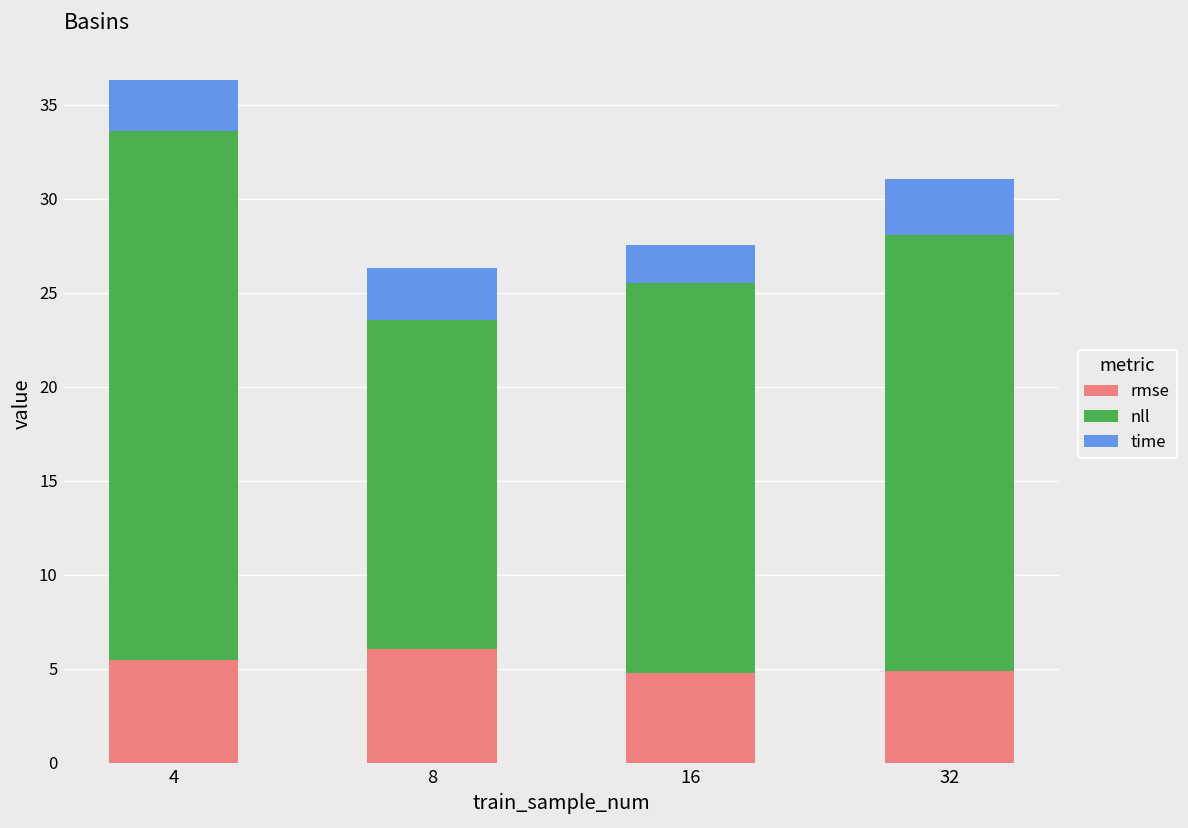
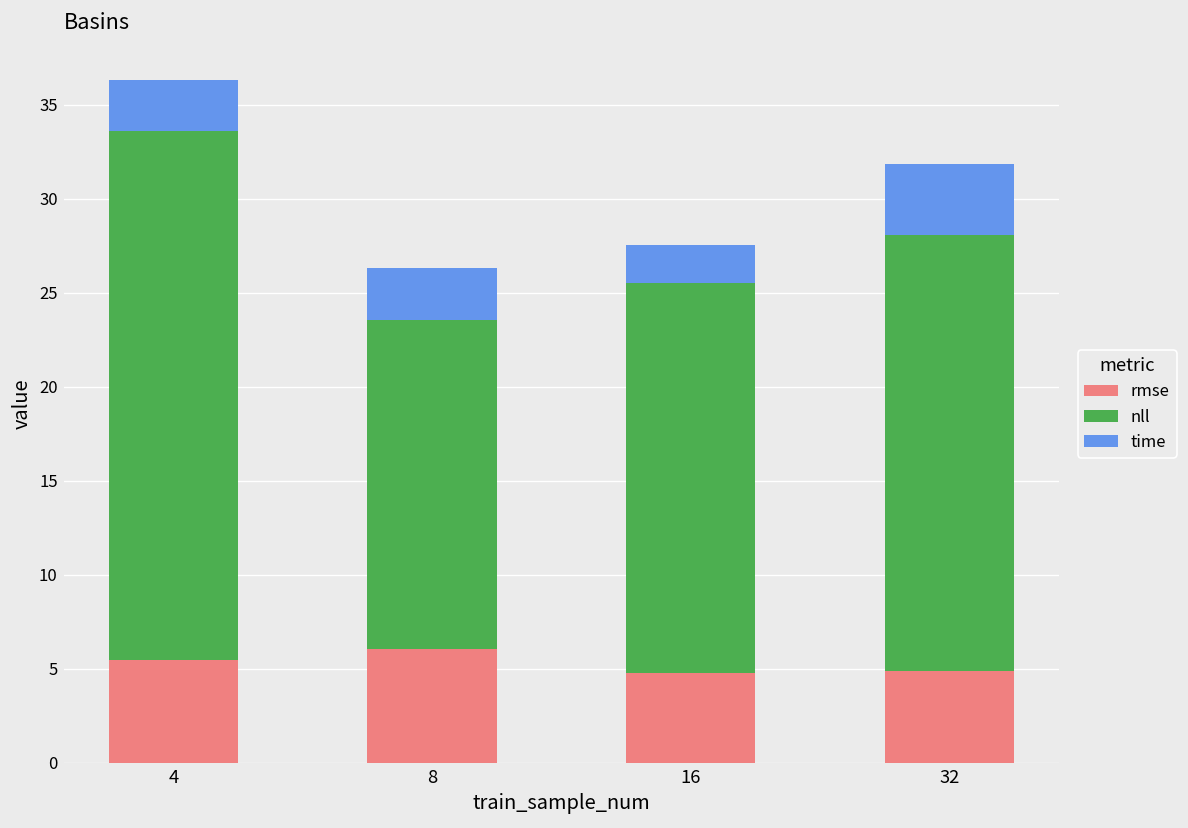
  {
    "rmse": {
      "4": 5.5,
      "8": 6.1,
      "16": 4.8,
      "32": 4.9
    },
    "nll": {
      "4": 28.2,
      "8": 17.5,
      "16": 20.7,
      "32": 23.2
    },
    "time": {
      "4": 2.7,
      "8": 2.8,
      "16": 2.0,
-     "32": 3.0
+     "32": 3.8
    }
  }
